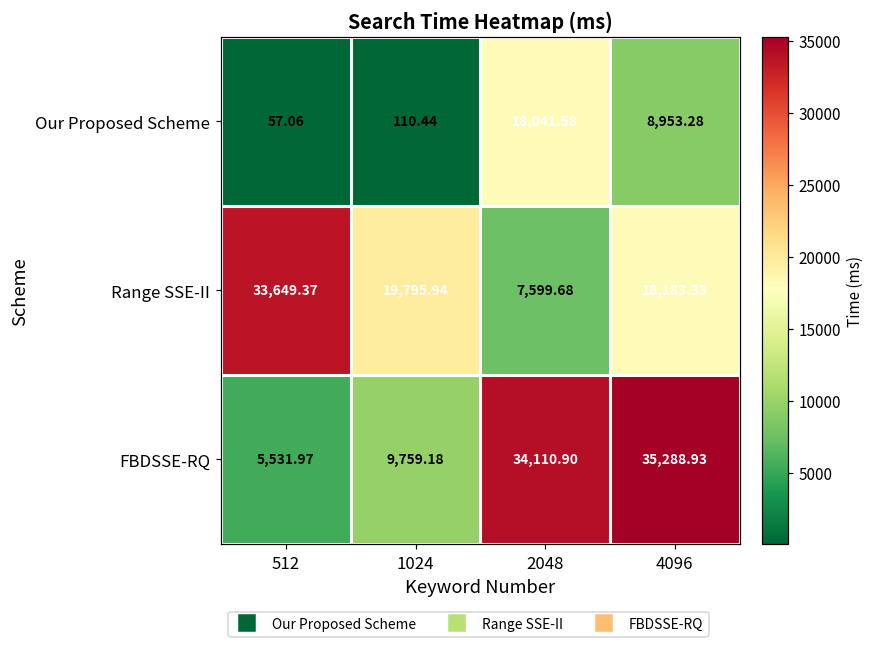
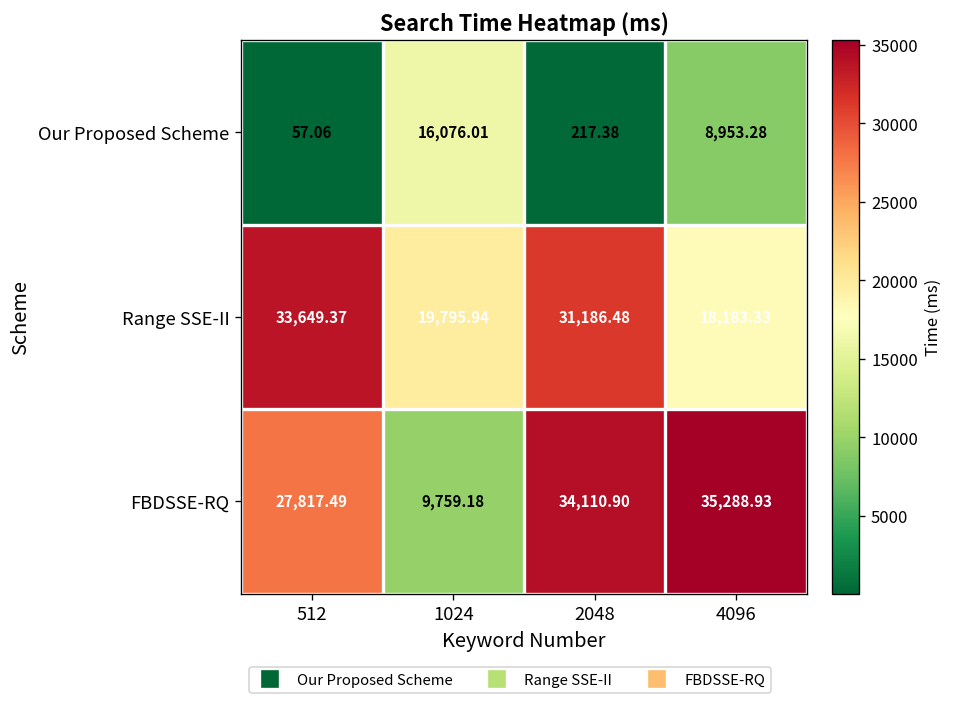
  {
    "Our Proposed Scheme": {
      "512": "57.06",
-     "1024": "110.44",
-     "2048": "18,041.58",
+     "1024": "16,076.01",
+     "2048": "217.38",
      "4096": "8,953.28"
    },
    "Range SSE-II": {
      "512": "33,649.37",
      "1024": "19,795.94",
-     "2048": "7,599.68",
+     "2048": "31,186.48",
      "4096": "18,183.33"
    },
    "FBDSSE-RQ": {
-     "512": "5,531.97",
+     "512": "27,817.49",
      "1024": "9,759.18",
      "2048": "34,110.90",
      "4096": "35,288.93"
    }
  }
